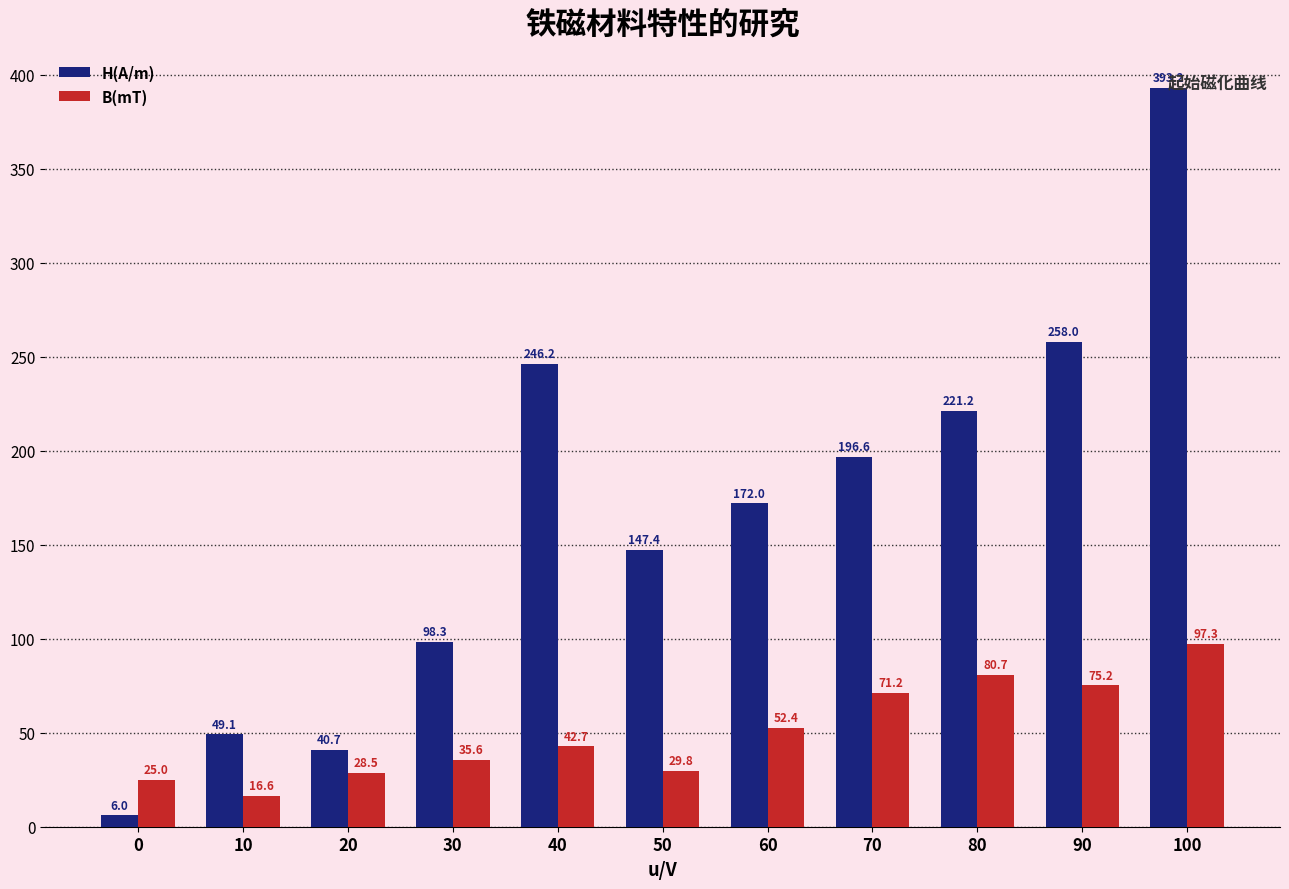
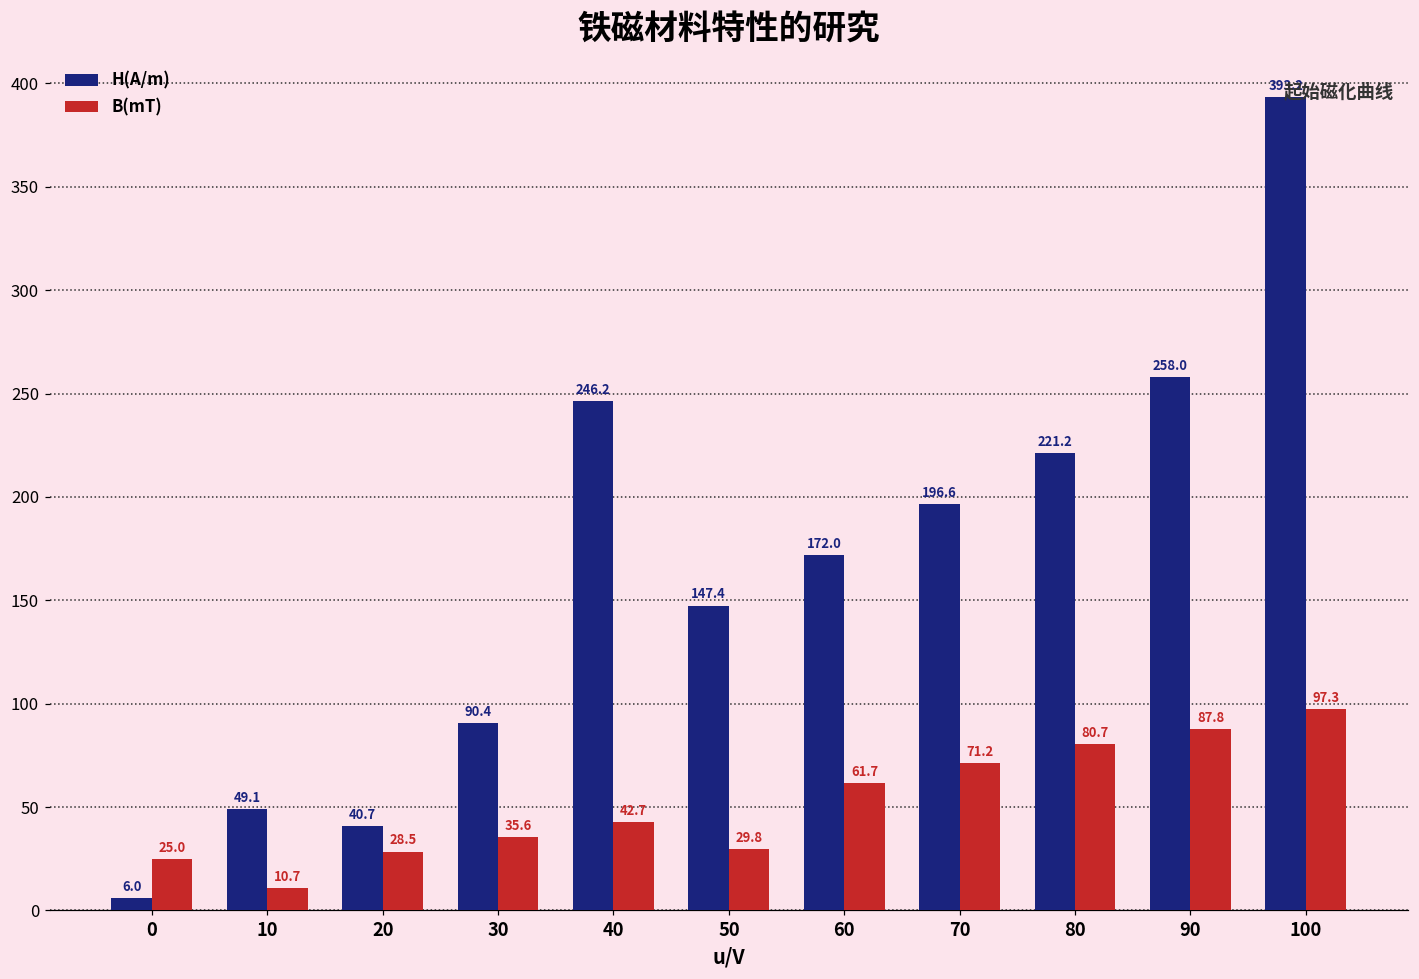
  {
    "H(A/m)": {
      "0": 6.0,
      "10": 49.1,
      "20": 40.7,
-     "30": 98.3,
+     "30": 90.4,
      "40": 246.2,
      "50": 147.4,
      "60": 172.0,
      "70": 196.6,
      "80": 221.2,
      "90": 258.0
    },
    "B(mT)": {
      "0": 25.0,
-     "10": 16.6,
+     "10": 10.7,
      "20": 28.5,
      "30": 35.6,
      "40": 42.7,
      "50": 29.8,
-     "60": 52.4,
+     "60": 61.7,
      "70": 71.2,
      "80": 80.7,
-     "90": 75.2,
+     "90": 87.8,
      "100": 97.3
    }
  }
